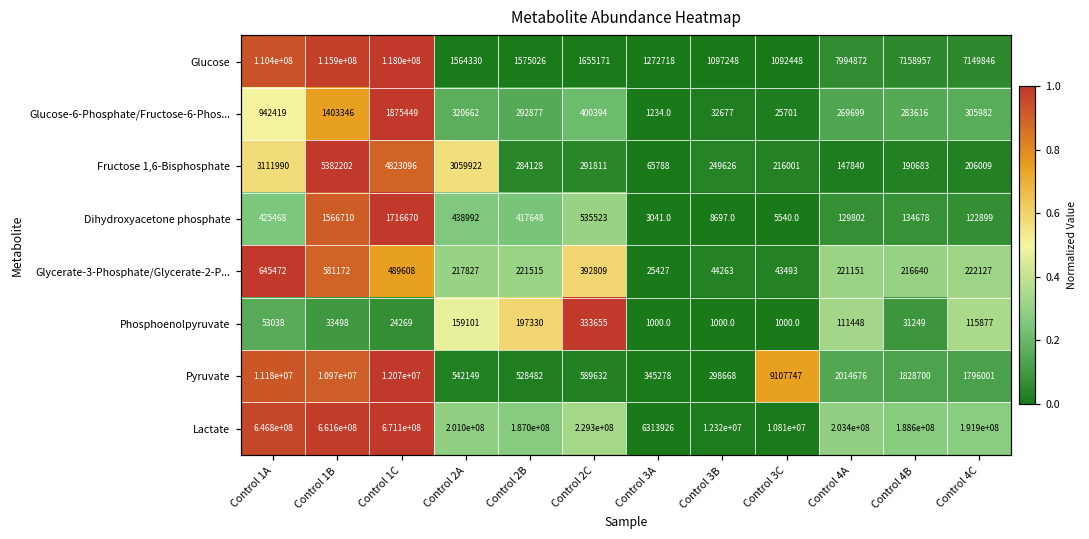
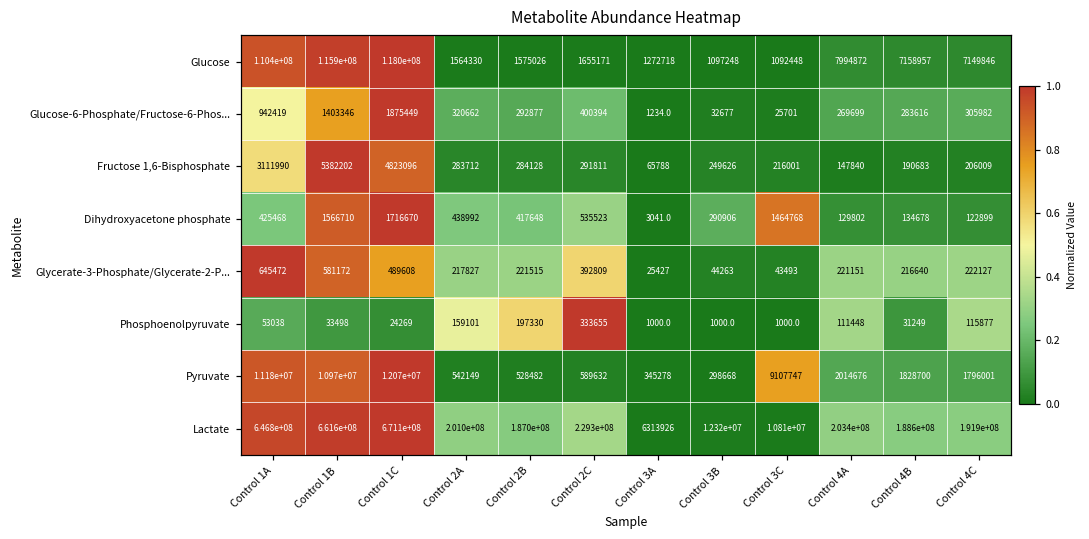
  {
    "Glucose": {
      "Control 1A": "1.104e+08",
      "Control 1B": "1.159e+08",
      "Control 1C": "1.180e+08",
      "Control 2A": "1564330",
      "Control 2B": "1575026",
      "Control 2C": "1655171",
      "Control 3A": "1272718",
      "Control 3B": "1097248",
      "Control 3C": "1092448",
      "Control 4A": "7994872",
      "Control 4B": "7158957",
      "Control 4C": "7149846"
    },
    "Glucose-6-Phosphate/Fructose-6-Phos...": {
      "Control 1A": "942419",
      "Control 1B": "1403346",
      "Control 1C": "1875449",
      "Control 2A": "320662",
      "Control 2B": "292877",
      "Control 2C": "400394",
      "Control 3A": "1234.0",
      "Control 3B": "32677",
      "Control 3C": "25701",
      "Control 4A": "269699",
      "Control 4B": "283616",
      "Control 4C": "305982"
    },
    "Fructose 1,6-Bisphosphate": {
      "Control 1A": "3111990",
      "Control 1B": "5382202",
      "Control 1C": "4823096",
-     "Control 2A": "3059922",
+     "Control 2A": "283712",
      "Control 2B": "284128",
      "Control 2C": "291811",
      "Control 3A": "65788",
      "Control 3B": "249626",
      "Control 3C": "216001",
      "Control 4A": "147840",
      "Control 4B": "190683",
      "Control 4C": "206009"
    },
    "Dihydroxyacetone phosphate": {
      "Control 1A": "425468",
      "Control 1B": "1566710",
      "Control 1C": "1716670",
      "Control 2A": "438992",
      "Control 2B": "417648",
      "Control 2C": "535523",
      "Control 3A": "3041.0",
-     "Control 3B": "8697.0",
-     "Control 3C": "5540.0",
+     "Control 3B": "290906",
+     "Control 3C": "1464768",
      "Control 4A": "129802",
      "Control 4B": "134678",
      "Control 4C": "122899"
    },
    "Glycerate-3-Phosphate/Glycerate-2-P...": {
      "Control 1A": "645472",
      "Control 1B": "581172",
      "Control 1C": "489608",
      "Control 2A": "217827",
      "Control 2B": "221515",
      "Control 2C": "392809",
      "Control 3A": "25427",
      "Control 3B": "44263",
      "Control 3C": "43493",
      "Control 4A": "221151",
      "Control 4B": "216640",
      "Control 4C": "222127"
    },
    "Phosphoenolpyruvate": {
      "Control 1A": "53038",
      "Control 1B": "33498",
      "Control 1C": "24269",
      "Control 2A": "159101",
      "Control 2B": "197330",
      "Control 2C": "333655",
      "Control 3A": "1000.0",
      "Control 3B": "1000.0",
      "Control 3C": "1000.0",
      "Control 4A": "111448",
      "Control 4B": "31249",
      "Control 4C": "115877"
    },
    "Pyruvate": {
      "Control 1A": "1.118e+07",
      "Control 1B": "1.097e+07",
      "Control 1C": "1.207e+07",
      "Control 2A": "542149",
      "Control 2B": "528482",
      "Control 2C": "589632",
      "Control 3A": "345278",
      "Control 3B": "298668",
      "Control 3C": "9107747",
      "Control 4A": "2014676",
      "Control 4B": "1828700",
      "Control 4C": "1796001"
    },
    "Lactate": {
      "Control 1A": "6.468e+08",
      "Control 1B": "6.616e+08",
      "Control 1C": "6.711e+08",
      "Control 2A": "2.010e+08",
      "Control 2B": "1.870e+08",
      "Control 2C": "2.293e+08",
      "Control 3A": "6313926",
      "Control 3B": "1.232e+07",
      "Control 3C": "1.081e+07",
      "Control 4A": "2.034e+08",
      "Control 4B": "1.886e+08",
      "Control 4C": "1.919e+08"
    }
  }
